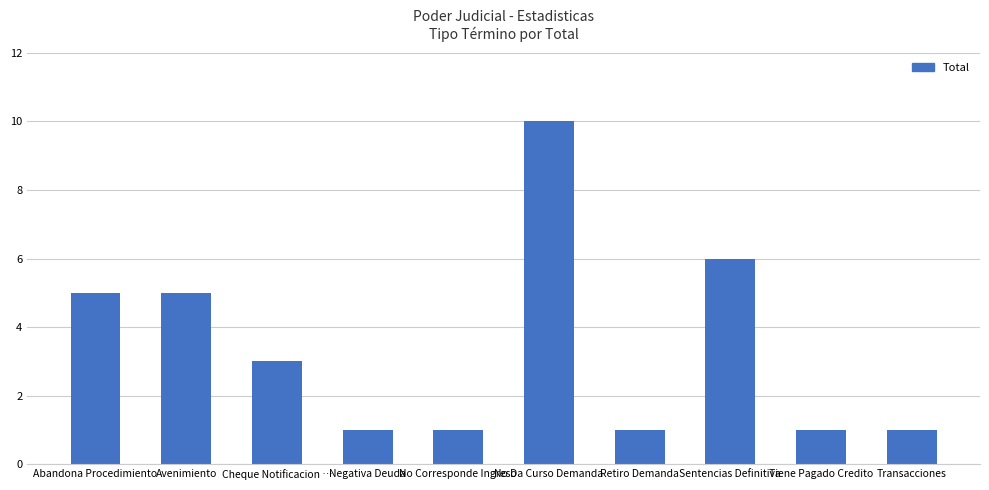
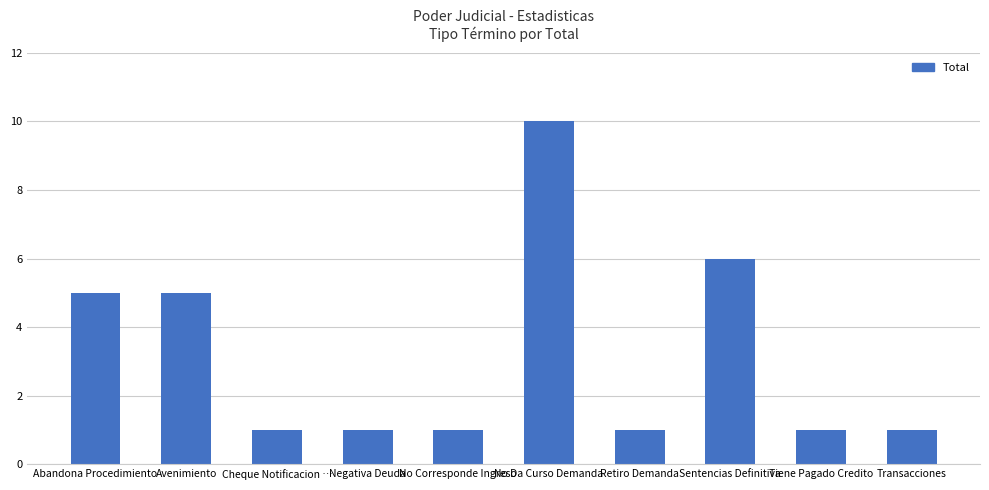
  {
    "Abandona Procedimiento": 5,
    "Avenimiento": 5,
-   "Cheque Notificacion …": 3,
+   "Cheque Notificacion …": 1,
    "Negativa Deuda": 1,
    "Retiro Demanda": 1,
    "Sentencias Definitiva": 6,
    "Tiene Pagado Credito": 1,
    "Transacciones": 1
  }
